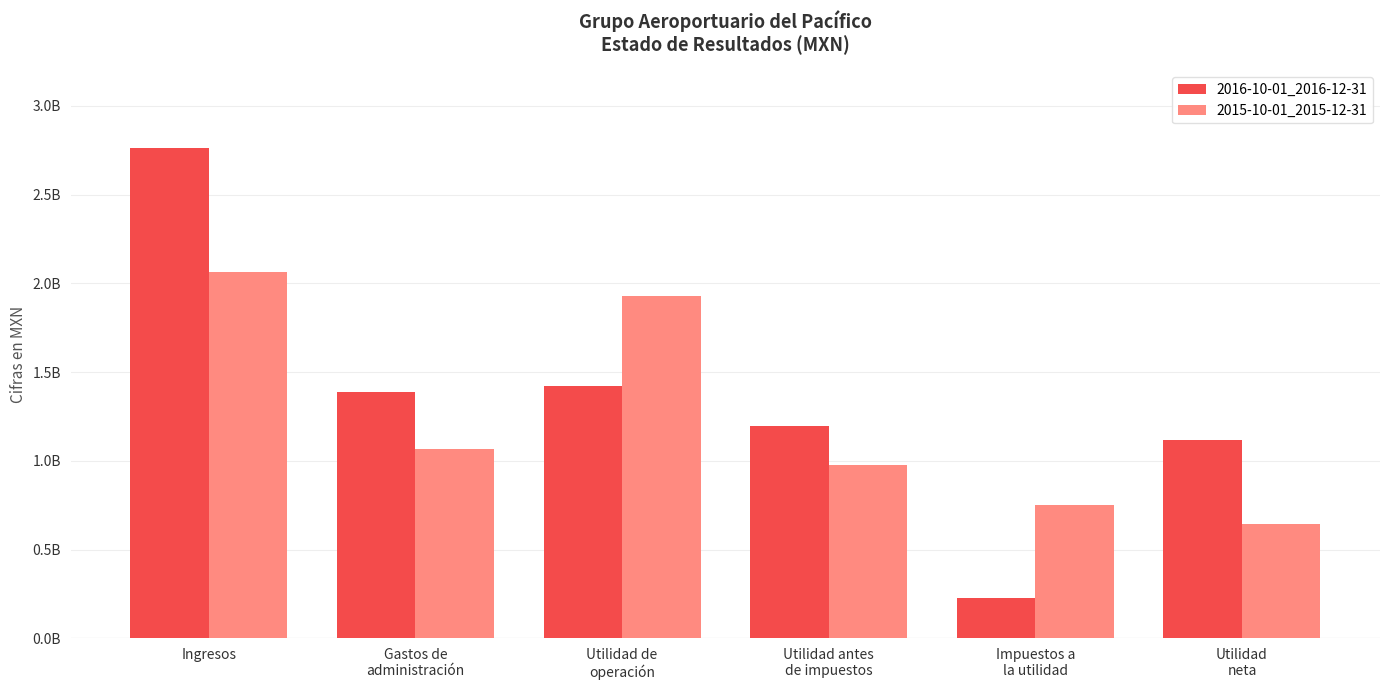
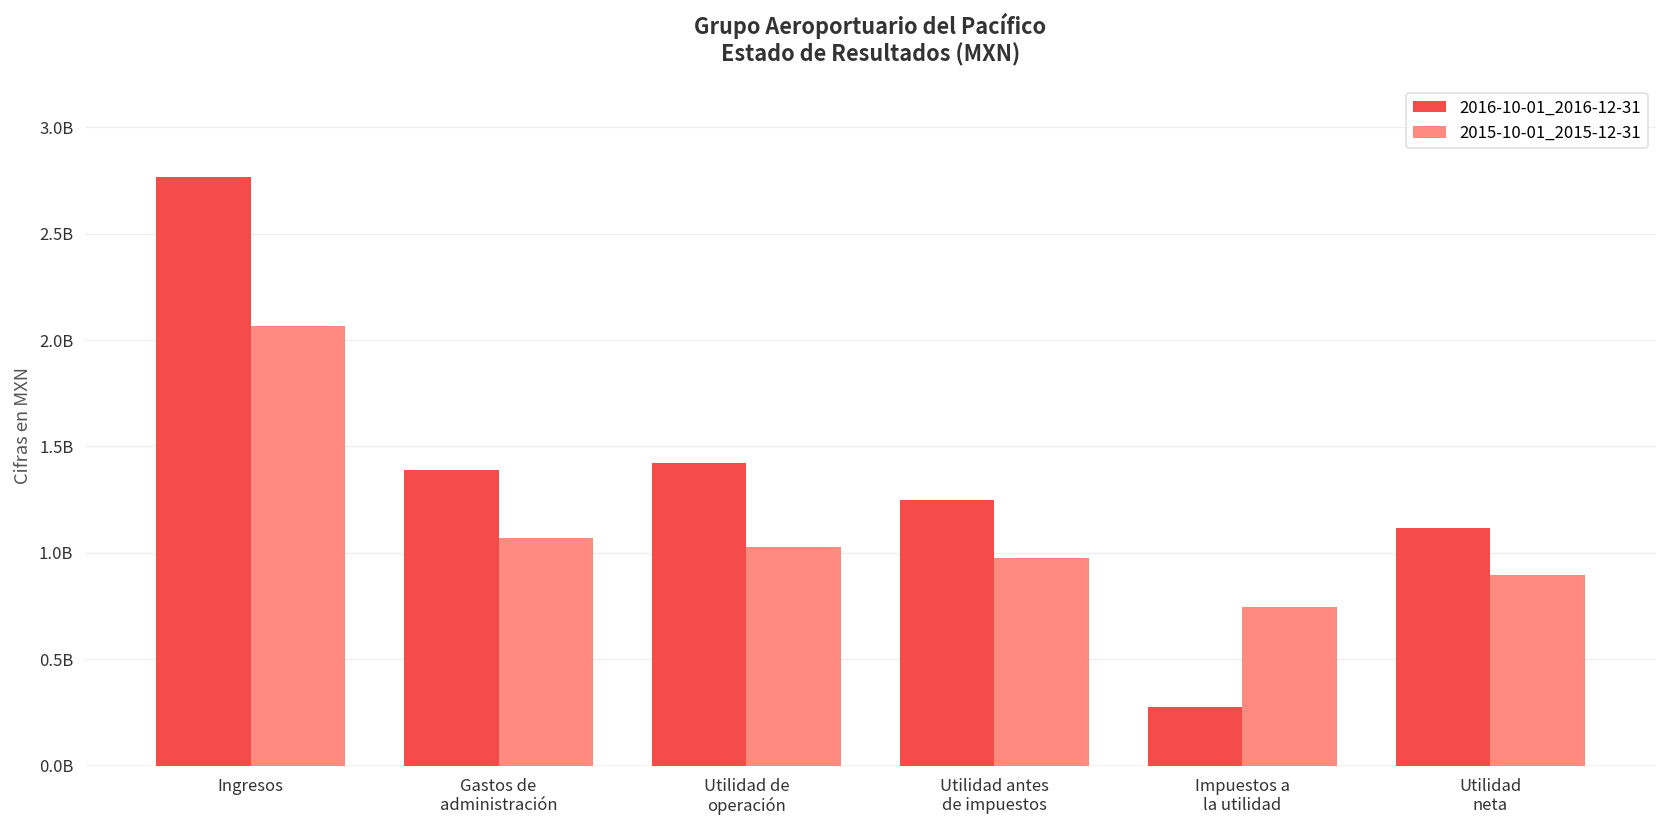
  {
    "2016-10-01_2016-12-31": {
      "Ingresos": 2760000000,
      "Gastos de administración": 1390000000,
      "Utilidad de operación": 1420000000,
-     "Utilidad antes de impuestos": 1190000000,
-     "Impuestos a la utilidad": 230000000,
+     "Utilidad antes de impuestos": 1250000000,
+     "Impuestos a la utilidad": 270000000,
      "Utilidad neta": 1110000000
    },
    "2015-10-01_2015-12-31": {
      "Ingresos": 2060000000,
      "Gastos de administración": 1070000000,
-     "Utilidad de operación": 1930000000,
+     "Utilidad de operación": 1030000000,
      "Utilidad antes de impuestos": 980000000,
      "Impuestos a la utilidad": 750000000,
-     "Utilidad neta": 640000000
+     "Utilidad neta": 900000000
    }
  }
